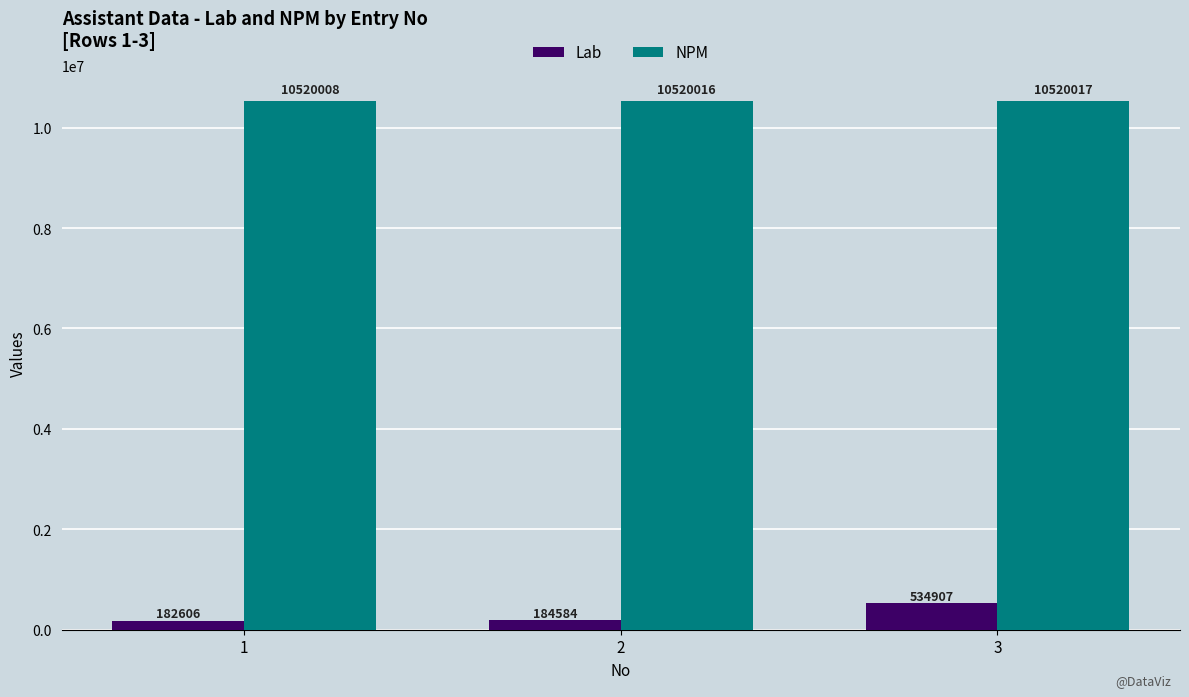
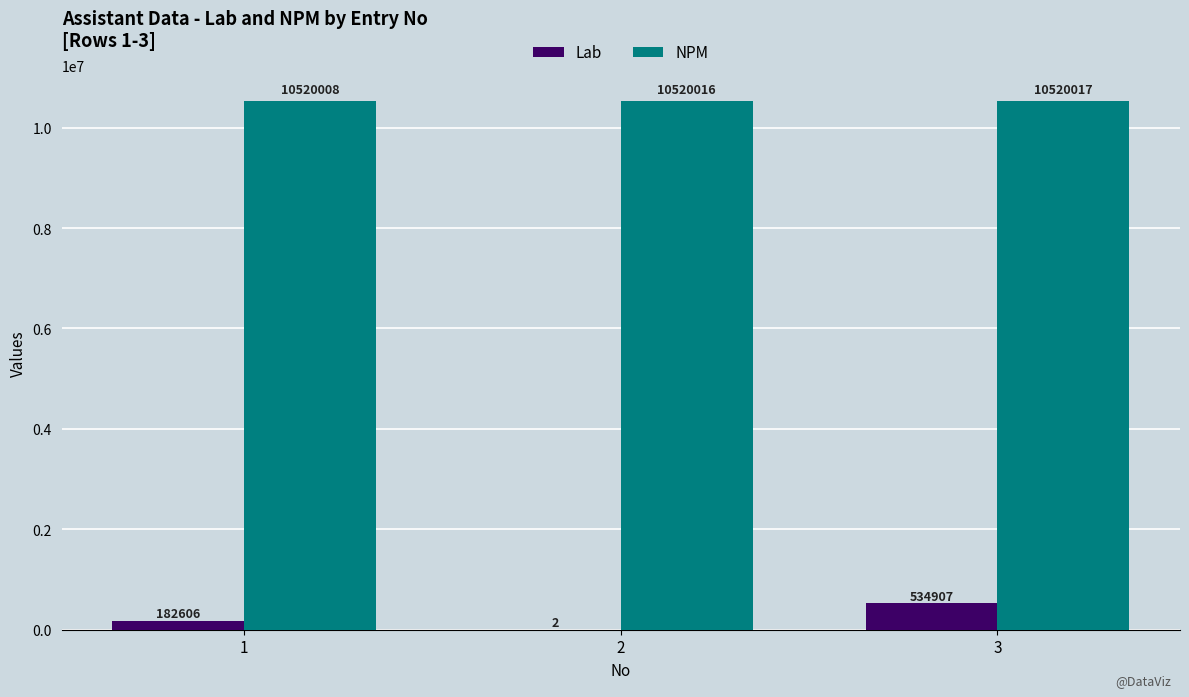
  {
    "Lab": {
      "1": 182606,
-     "2": 184584,
+     "2": 2,
      "3": 534907
    },
    "NPM": {
      "1": 10520008,
      "2": 10520016,
      "3": 10520017
    }
  }
